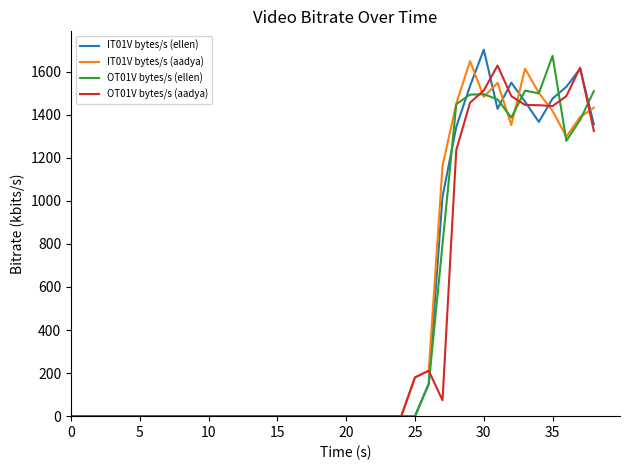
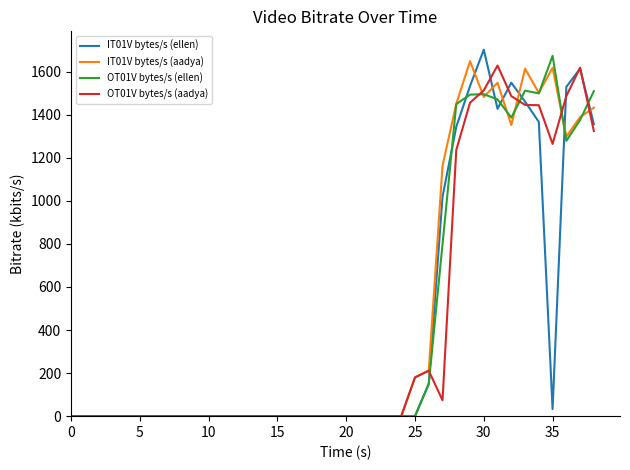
  {
    "IT01V bytes/s (ellen)": {
      "30": 1700,
-     "35": 1480
+     "35": 30
    },
    "IT01V bytes/s (aadya)": {
      "30": 1480,
-     "35": 1420
+     "35": 1620
    },
    "OT01V bytes/s (ellen)": {
      "30": 1500,
      "35": 1670
    },
    "OT01V bytes/s (aadya)": {
      "30": 1510,
-     "35": 1440
+     "35": 1260
    }
  }
